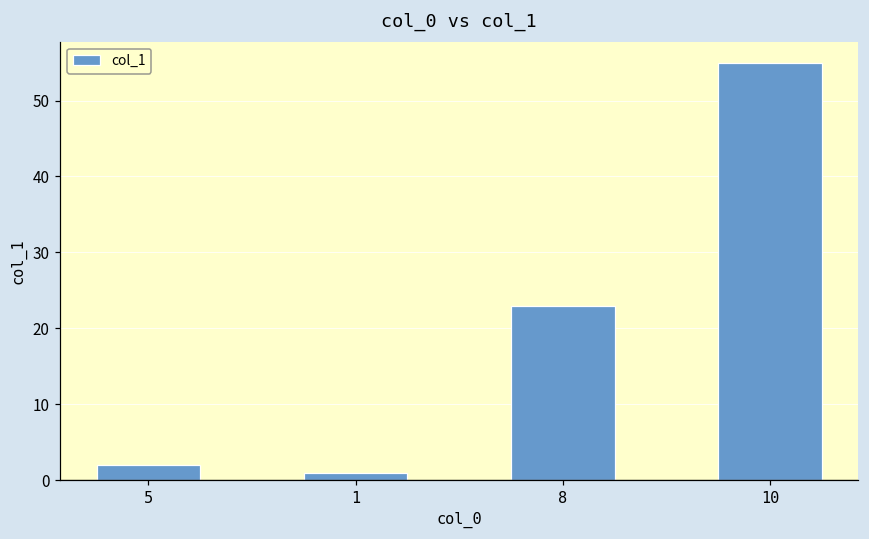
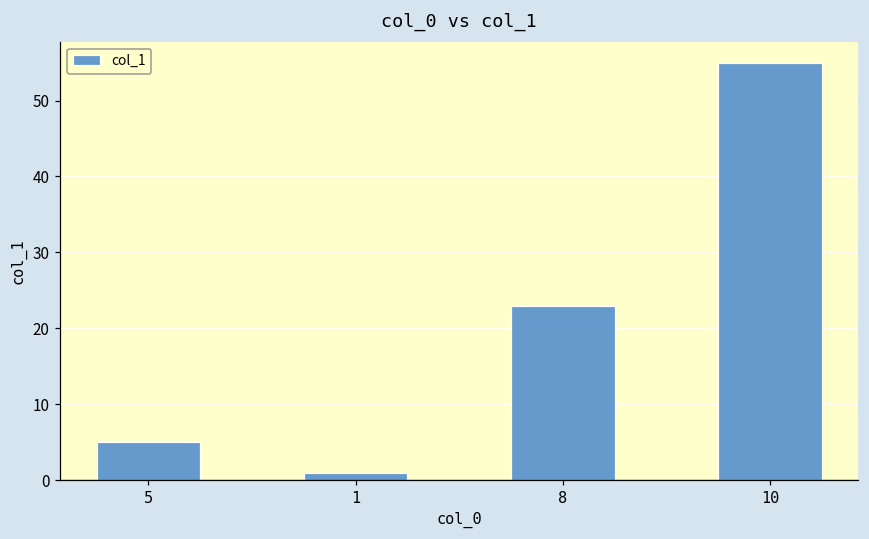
  {
-   "5": 2,
+   "5": 5,
    "1": 1,
    "8": 23,
    "10": 55
  }
